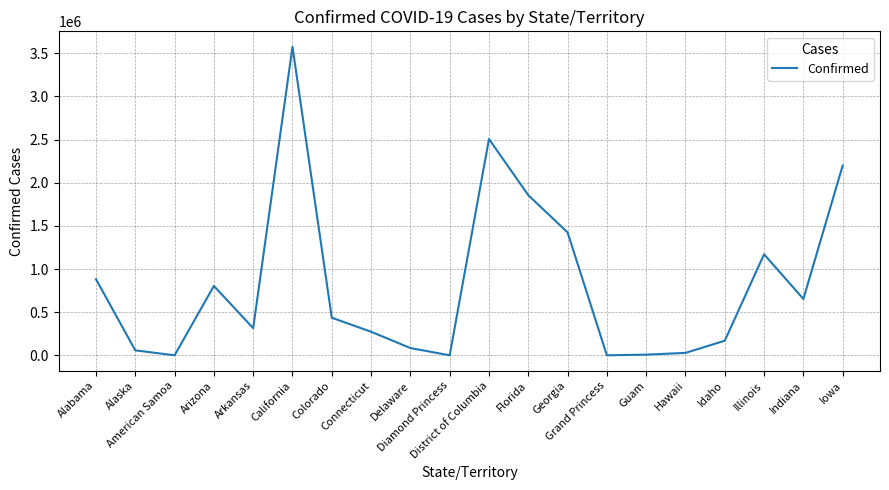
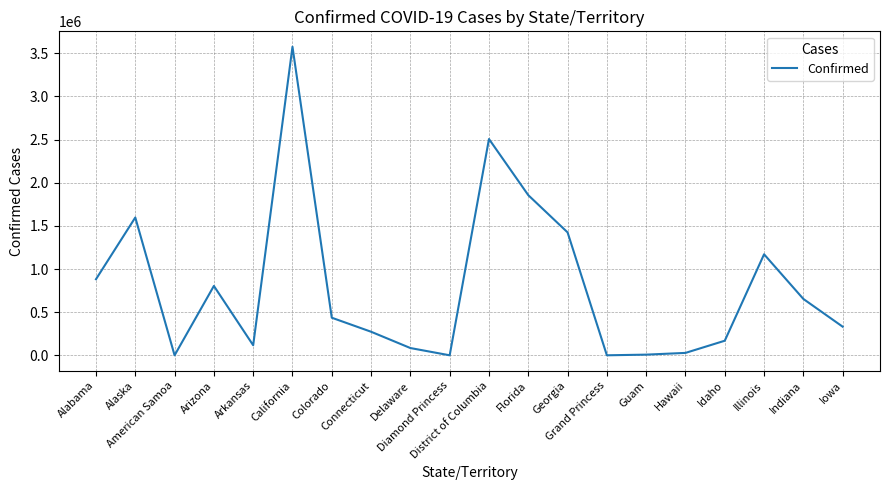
  {
    "Alabama": 900000,
-   "Alaska": 100000,
+   "Alaska": 1600000,
    "American Samoa": 0,
    "Arizona": 800000,
-   "Arkansas": 300000,
+   "Arkansas": 100000,
    "California": 3600000,
    "Colorado": 400000,
    "Connecticut": 300000,
    "Delaware": 100000,
    "Diamond Princess": 0,
    "District of Columbia": 2500000,
    "Florida": 1900000,
    "Georgia": 1400000,
    "Grand Princess": 0,
    "Guam": 0,
    "Hawaii": 0,
    "Idaho": 200000,
    "Illinois": 1200000,
    "Indiana": 700000,
-   "Iowa": 2200000
+   "Iowa": 300000
  }
